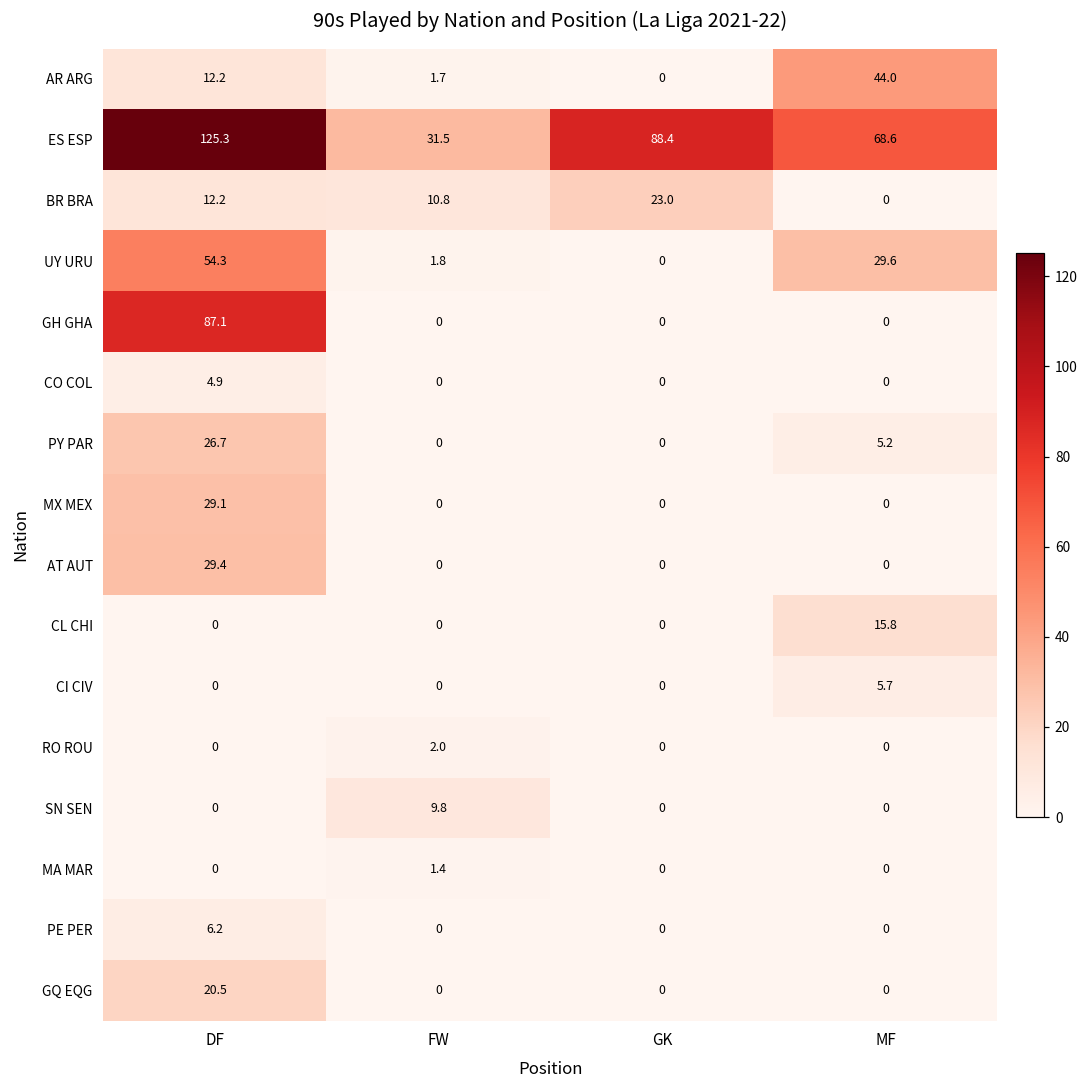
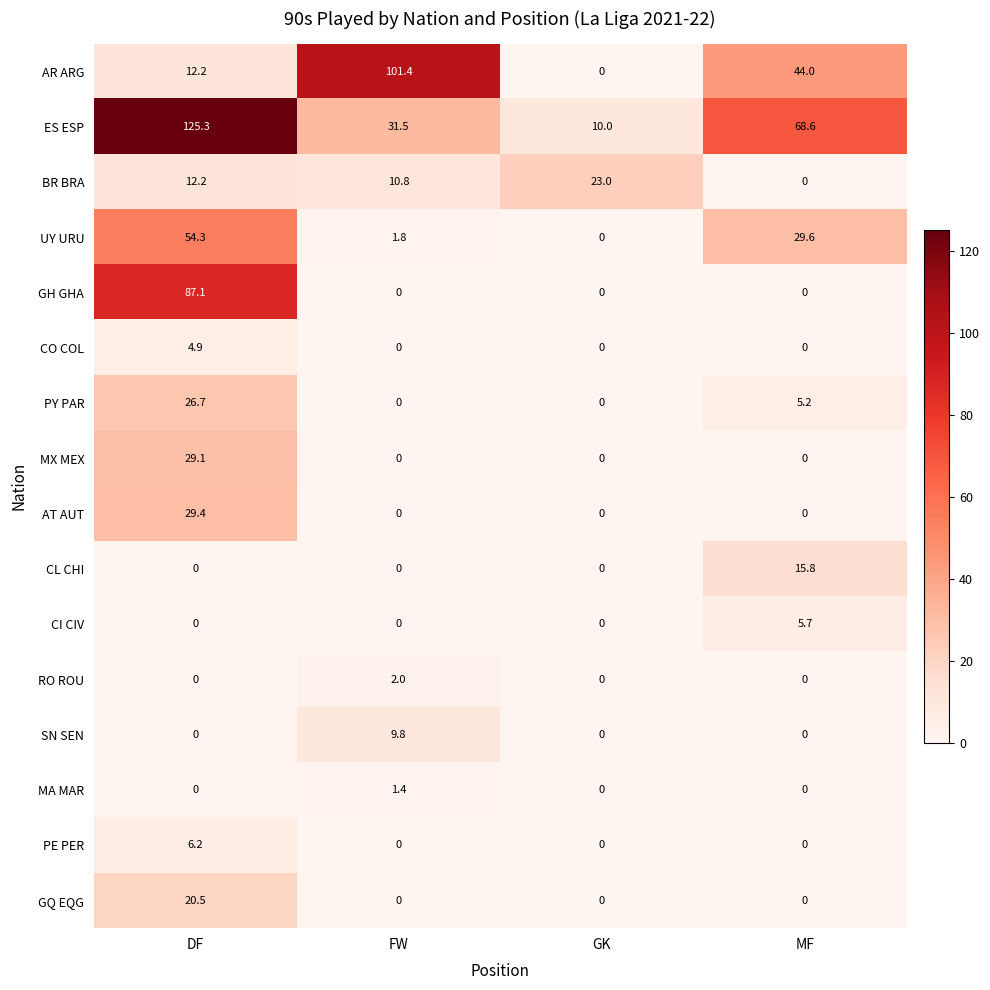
  {
    "AR ARG": {
      "DF": 12.2,
-     "FW": 1.7,
+     "FW": 101.4,
      "GK": 0,
      "MF": 44.0
    },
    "ES ESP": {
      "DF": 125.3,
      "FW": 31.5,
-     "GK": 88.4,
+     "GK": 10.0,
      "MF": 68.6
    },
    "BR BRA": {
      "DF": 12.2,
      "FW": 10.8,
      "GK": 23.0,
      "MF": 0
    },
    "UY URU": {
      "DF": 54.3,
      "FW": 1.8,
      "GK": 0,
      "MF": 29.6
    },
    "GH GHA": {
      "DF": 87.1,
      "FW": 0,
      "GK": 0,
      "MF": 0
    },
    "CO COL": {
      "DF": 4.9,
      "FW": 0,
      "GK": 0,
      "MF": 0
    },
    "PY PAR": {
      "DF": 26.7,
      "FW": 0,
      "GK": 0,
      "MF": 5.2
    },
    "MX MEX": {
      "DF": 29.1,
      "FW": 0,
      "GK": 0,
      "MF": 0
    },
    "AT AUT": {
      "DF": 29.4,
      "FW": 0,
      "GK": 0,
      "MF": 0
    },
    "CL CHI": {
      "DF": 0,
      "FW": 0,
      "GK": 0,
      "MF": 15.8
    },
    "CI CIV": {
      "DF": 0,
      "FW": 0,
      "GK": 0,
      "MF": 5.7
    },
    "RO ROU": {
      "DF": 0,
      "FW": 2.0,
      "GK": 0,
      "MF": 0
    },
    "SN SEN": {
      "DF": 0,
      "FW": 9.8,
      "GK": 0,
      "MF": 0
    },
    "MA MAR": {
      "DF": 0,
      "FW": 1.4,
      "GK": 0,
      "MF": 0
    },
    "PE PER": {
      "DF": 6.2,
      "FW": 0,
      "GK": 0,
      "MF": 0
    },
    "GQ EQG": {
      "DF": 20.5,
      "FW": 0,
      "GK": 0,
      "MF": 0
    }
  }
